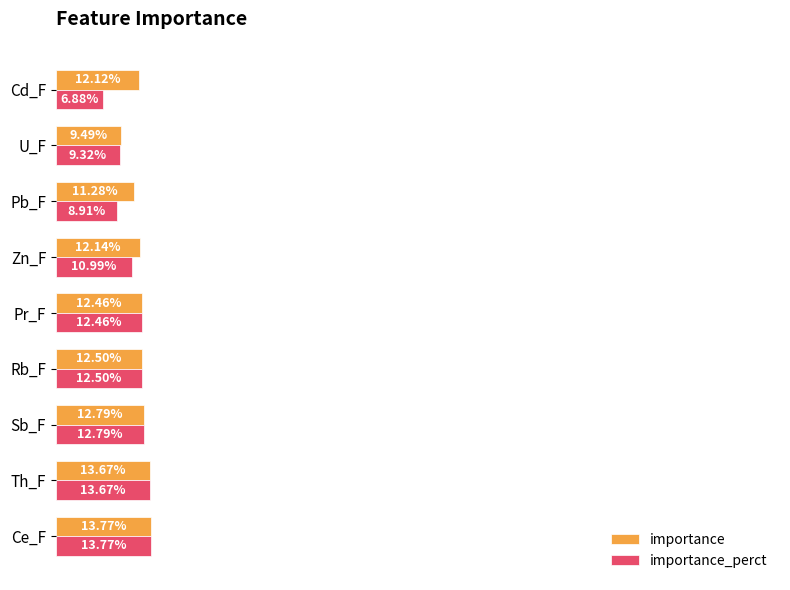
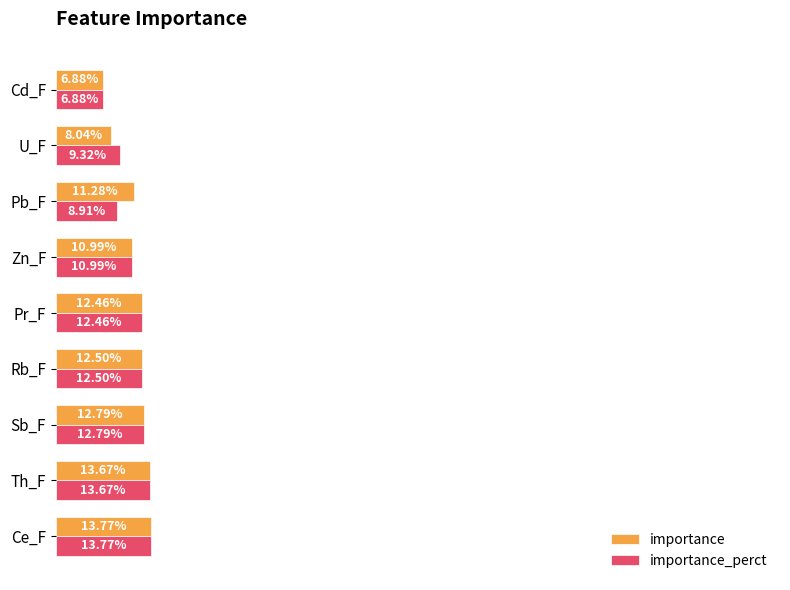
  {
    "importance": {
-     "Cd_F": "12.12%",
-     "U_F": "9.49%",
+     "Cd_F": "6.88%",
+     "U_F": "8.04%",
      "Pb_F": "11.28%",
-     "Zn_F": "12.14%",
+     "Zn_F": "10.99%",
      "Pr_F": "12.46%",
      "Rb_F": "12.50%",
      "Sb_F": "12.79%",
      "Th_F": "13.67%",
      "Ce_F": "13.77%"
    },
    "importance_perct": {
      "Cd_F": "6.88%",
      "U_F": "9.32%",
      "Pb_F": "8.91%",
      "Zn_F": "10.99%",
      "Pr_F": "12.46%",
      "Rb_F": "12.50%",
      "Sb_F": "12.79%",
      "Th_F": "13.67%",
      "Ce_F": "13.77%"
    }
  }
